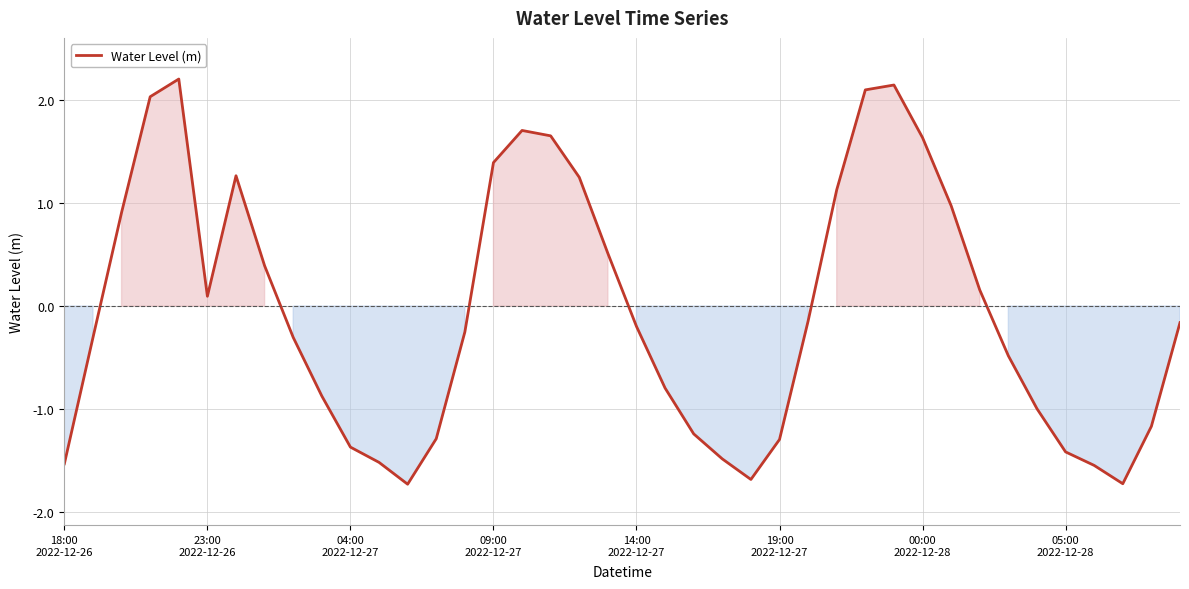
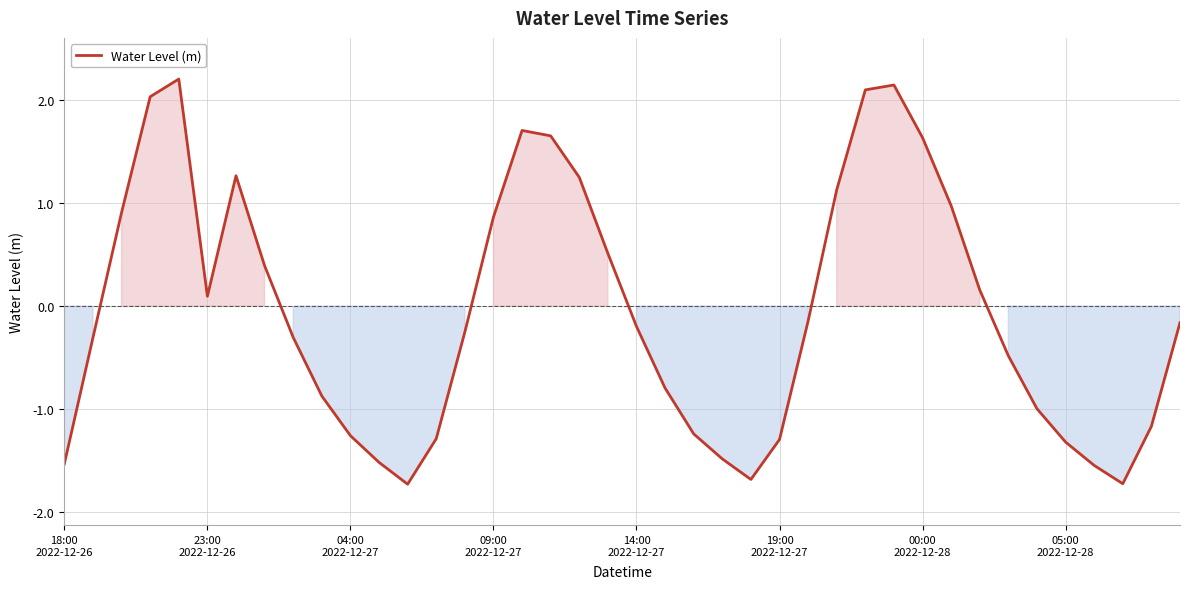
  {
    "18:00 2022-12-26": -1.53,
    "23:00 2022-12-26": 0.10,
-   "04:00 2022-12-27": -1.37,
-   "09:00 2022-12-27": 1.40,
+   "04:00 2022-12-27": -1.26,
+   "09:00 2022-12-27": 0.87,
    "14:00 2022-12-27": -0.20,
    "19:00 2022-12-27": -1.30,
    "00:00 2022-12-28": 1.64,
-   "05:00 2022-12-28": -1.42
+   "05:00 2022-12-28": -1.32
  }
